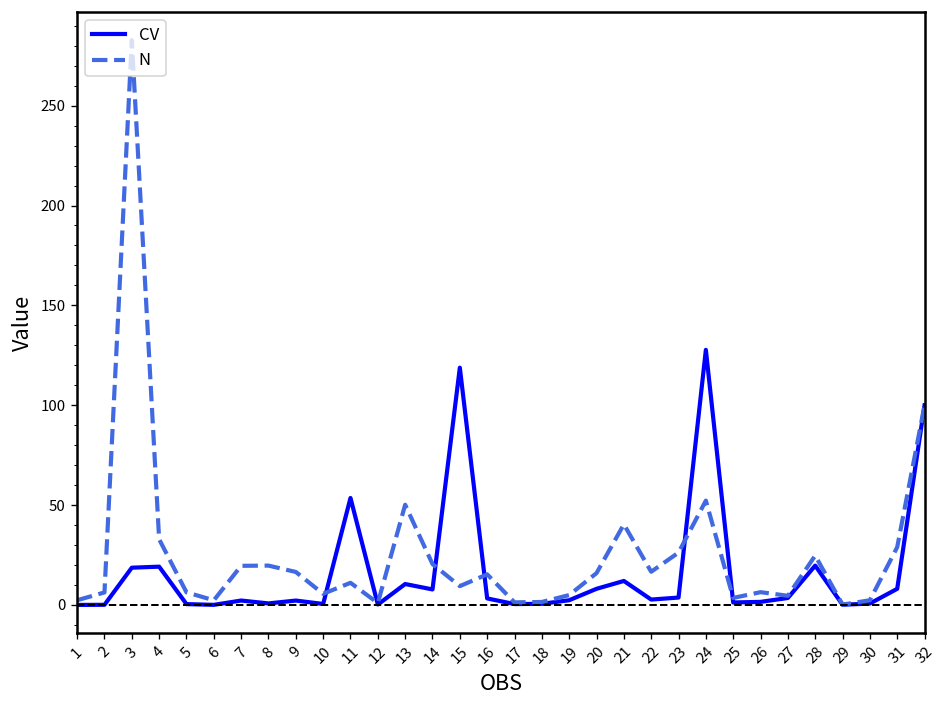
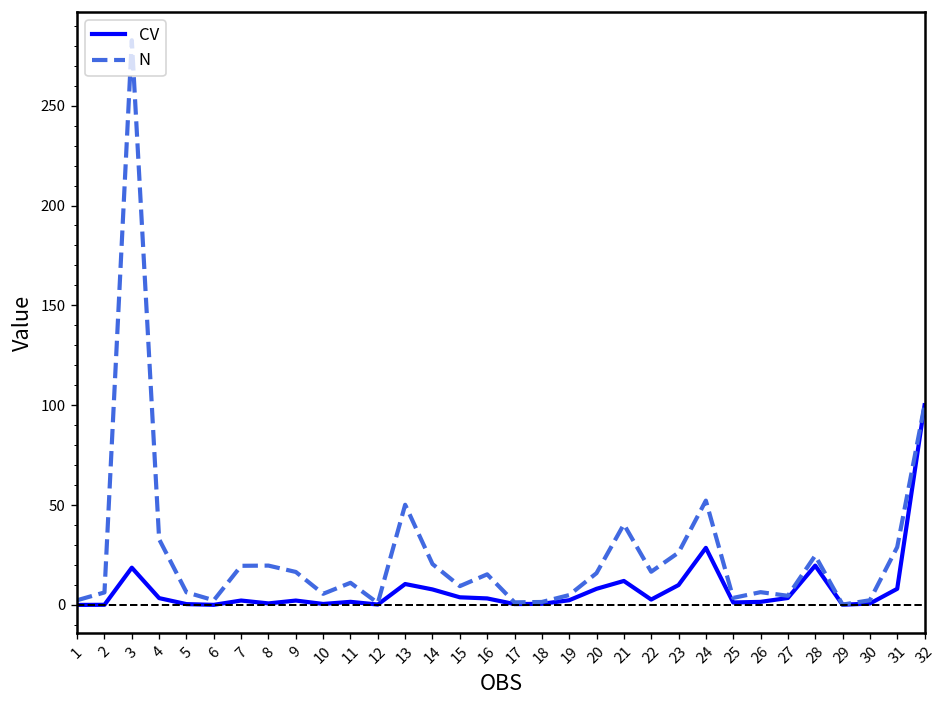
  {
    "CV": {
      "1": 0,
      "2": 0,
      "3": 19,
-     "4": 19,
+     "4": 3,
      "5": 0,
      "6": 0,
      "7": 2,
      "8": 1,
      "9": 2,
      "10": 1,
-     "11": 54,
+     "11": 2,
      "13": 10,
      "14": 8,
-     "15": 119,
+     "15": 4,
      "16": 3,
      "19": 2,
      "20": 8,
      "21": 12,
      "22": 3,
-     "23": 4,
-     "24": 128,
+     "23": 10,
+     "24": 29,
      "25": 1,
      "26": 2,
      "28": 20,
      "30": 1,
      "31": 8
    },
    "N": {
      "1": 2,
      "2": 6,
      "4": 33,
      "5": 6,
      "6": 2,
      "7": 20,
      "8": 20,
      "9": 17,
      "10": 6,
      "11": 11,
      "13": 50,
      "14": 20,
      "15": 9,
      "16": 15,
      "19": 5,
      "20": 16,
      "21": 40,
      "22": 17,
      "23": 26,
      "24": 52,
      "25": 4,
      "26": 6,
      "28": 25,
      "30": 2,
      "31": 29
    }
  }
